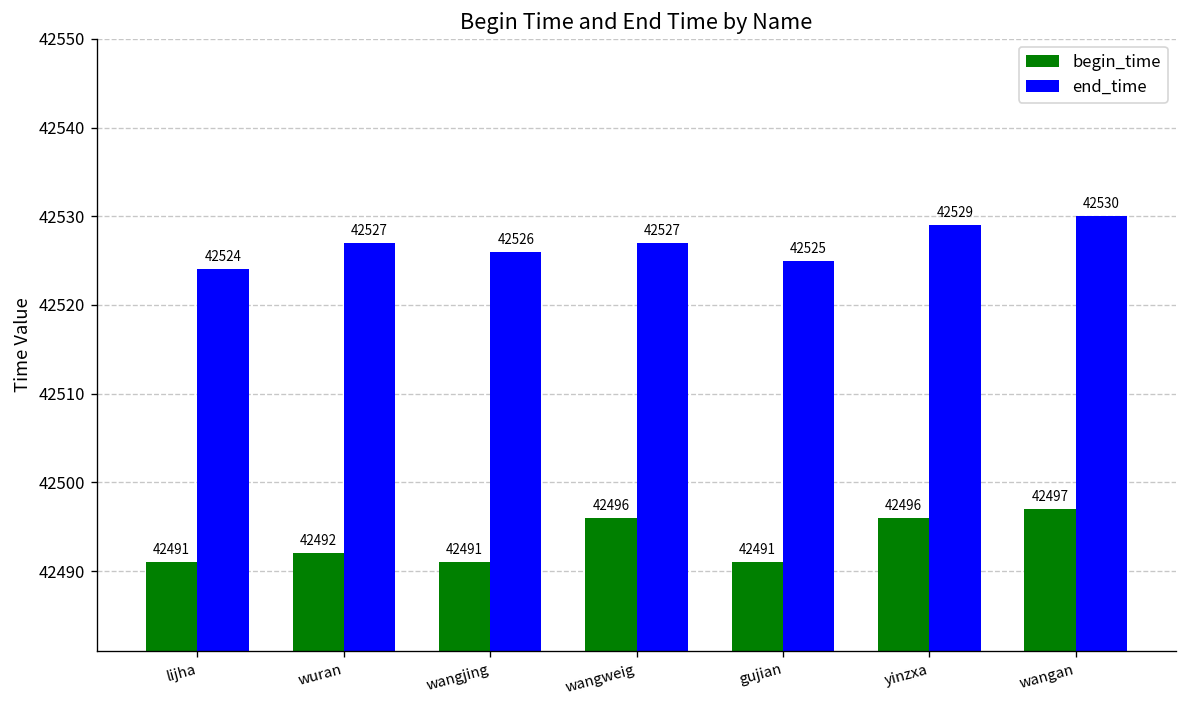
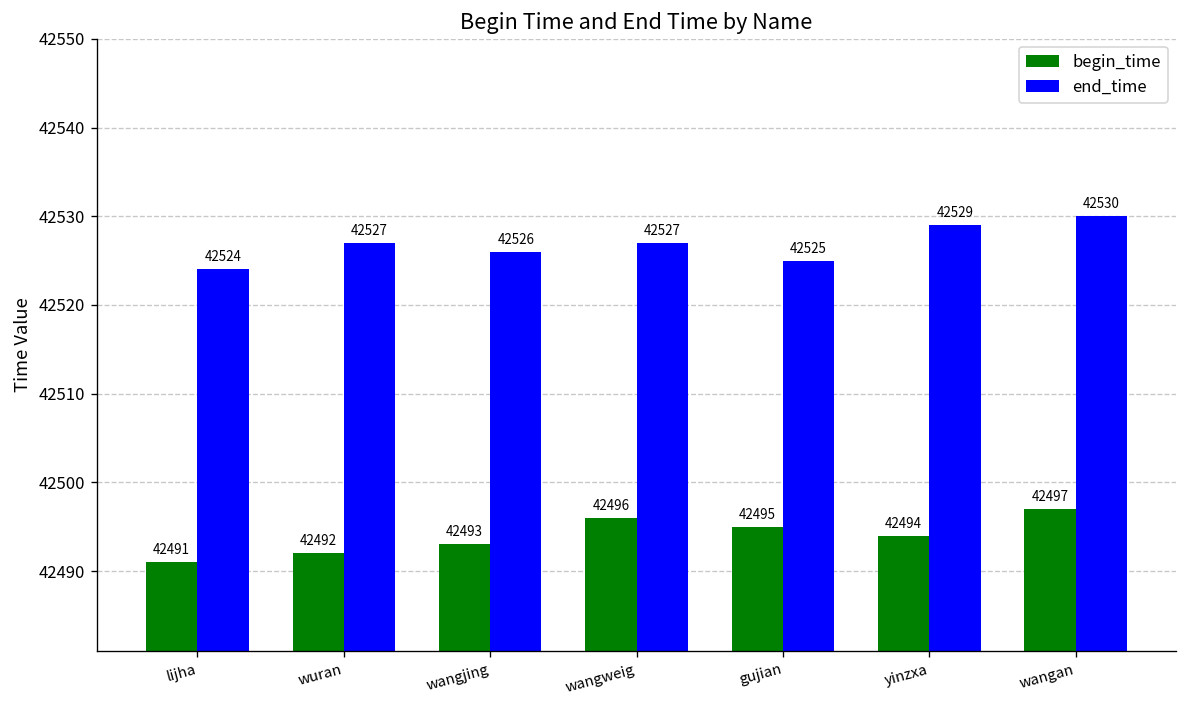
  {
    "begin_time": {
      "lijha": 42491,
      "wuran": 42492,
-     "wangjing": 42491,
+     "wangjing": 42493,
      "wangweig": 42496,
-     "gujian": 42491,
-     "yinzxa": 42496,
+     "gujian": 42495,
+     "yinzxa": 42494,
      "wangan": 42497
    },
    "end_time": {
      "lijha": 42524,
      "wuran": 42527,
      "wangjing": 42526,
      "wangweig": 42527,
      "gujian": 42525,
      "yinzxa": 42529,
      "wangan": 42530
    }
  }
